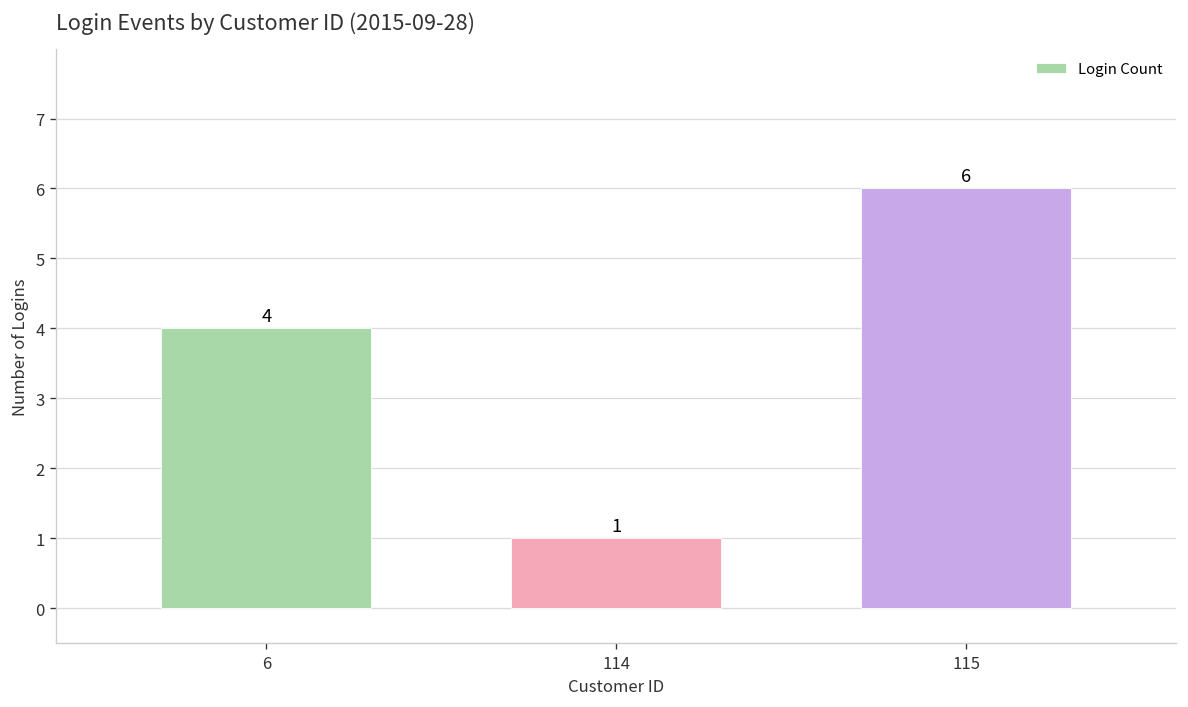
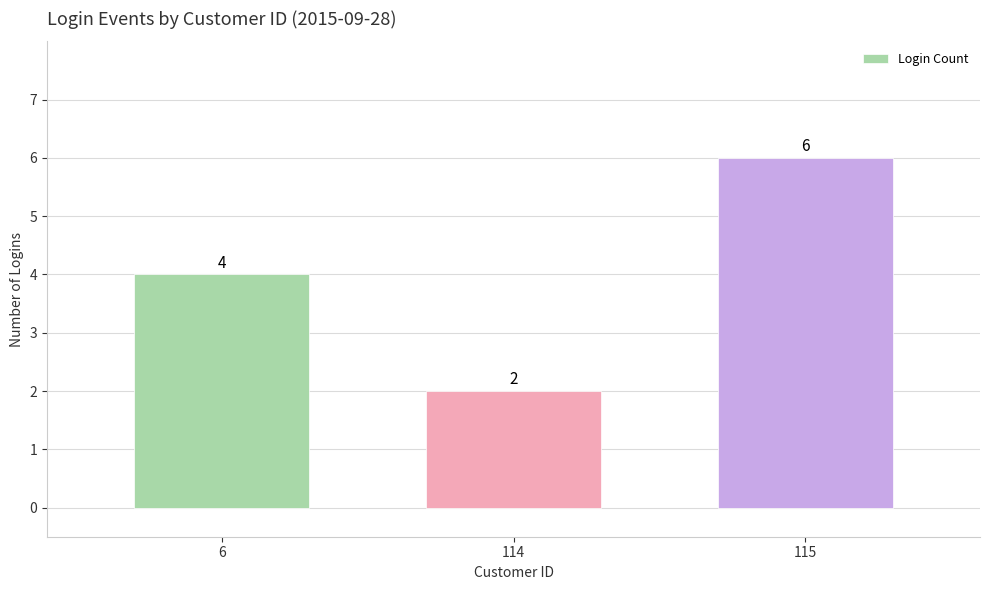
  {
    "6": 4,
-   "114": 1,
+   "114": 2,
    "115": 6
  }
